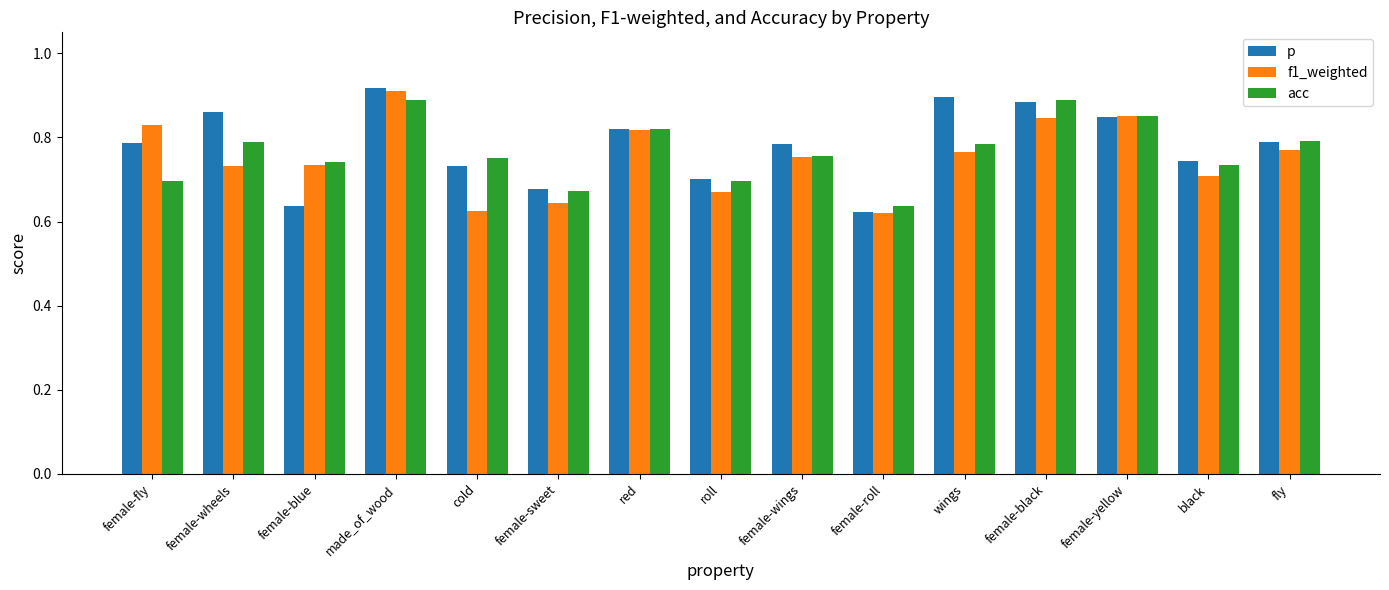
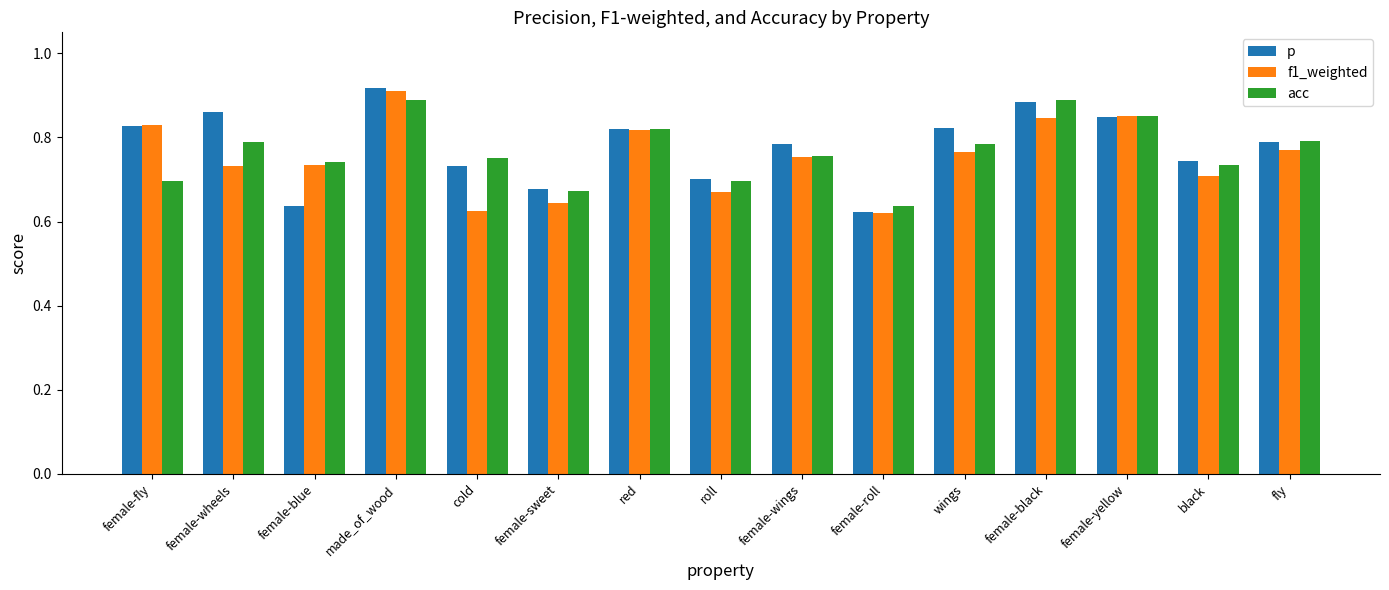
  {
    "p": {
-     "female-fly": 0.79,
+     "female-fly": 0.83,
      "female-wheels": 0.86,
      "female-blue": 0.64,
      "made_of_wood": 0.92,
      "cold": 0.73,
      "female-sweet": 0.68,
      "red": 0.82,
      "roll": 0.70,
      "female-wings": 0.78,
      "female-roll": 0.62,
-     "wings": 0.90,
+     "wings": 0.82,
      "female-black": 0.88,
      "female-yellow": 0.85,
      "black": 0.74,
      "fly": 0.79
    },
    "f1_weighted": {
      "female-fly": 0.83,
      "female-wheels": 0.73,
      "female-blue": 0.73,
      "made_of_wood": 0.91,
      "cold": 0.63,
      "female-sweet": 0.64,
      "red": 0.82,
      "roll": 0.67,
      "female-wings": 0.75,
      "female-roll": 0.62,
      "wings": 0.76,
      "female-black": 0.85,
      "female-yellow": 0.85,
      "black": 0.71,
      "fly": 0.77
    },
    "acc": {
      "female-fly": 0.70,
      "female-wheels": 0.79,
      "female-blue": 0.74,
      "made_of_wood": 0.89,
      "cold": 0.75,
      "female-sweet": 0.67,
      "red": 0.82,
      "roll": 0.70,
      "female-wings": 0.75,
      "female-roll": 0.64,
      "wings": 0.78,
      "female-black": 0.89,
      "female-yellow": 0.85,
      "black": 0.73,
      "fly": 0.79
    }
  }
